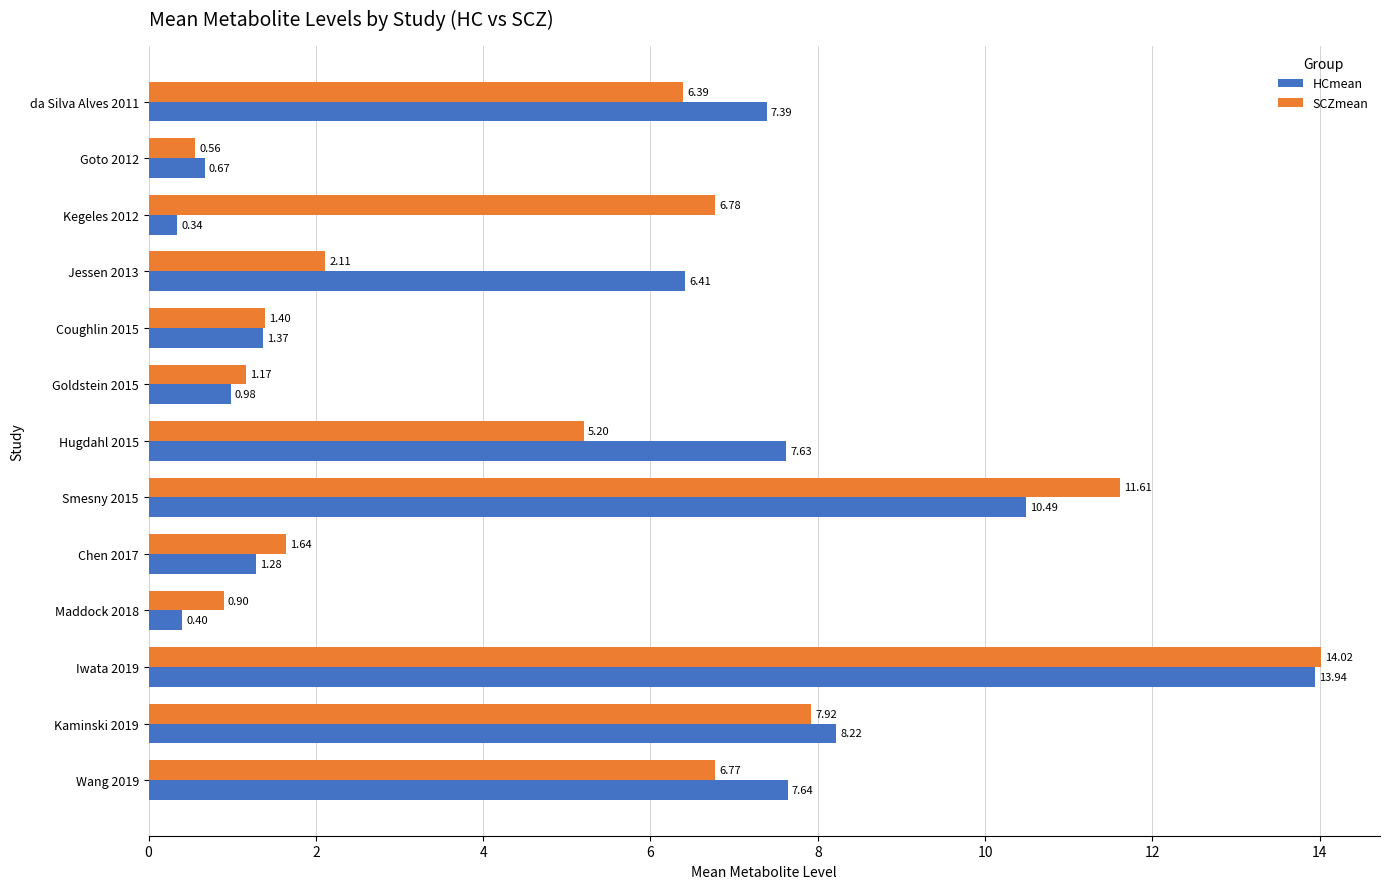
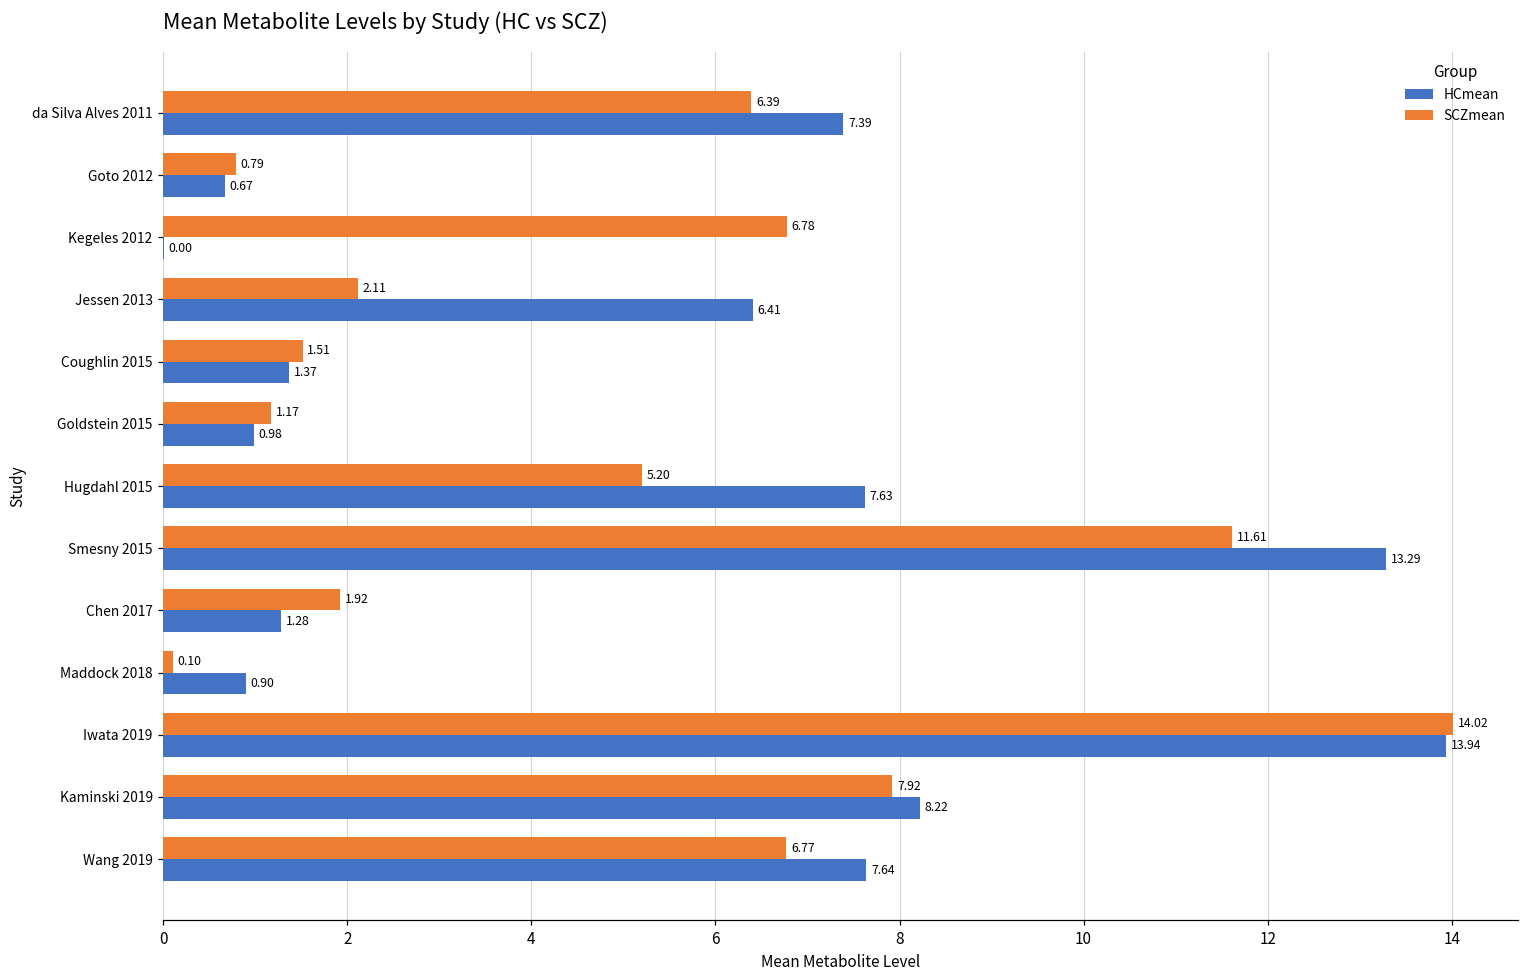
  {
    "HCmean": {
      "da Silva Alves 2011": 7.39,
      "Goto 2012": 0.67,
-     "Kegeles 2012": 0.34,
+     "Kegeles 2012": 0.00,
      "Jessen 2013": 6.41,
      "Coughlin 2015": 1.37,
      "Goldstein 2015": 0.98,
      "Hugdahl 2015": 7.63,
-     "Smesny 2015": 10.49,
+     "Smesny 2015": 13.29,
      "Chen 2017": 1.28,
-     "Maddock 2018": 0.40,
+     "Maddock 2018": 0.90,
      "Iwata 2019": 13.94,
      "Kaminski 2019": 8.22,
      "Wang 2019": 7.64
    },
    "SCZmean": {
      "da Silva Alves 2011": 6.39,
-     "Goto 2012": 0.56,
+     "Goto 2012": 0.79,
      "Kegeles 2012": 6.78,
      "Jessen 2013": 2.11,
-     "Coughlin 2015": 1.40,
+     "Coughlin 2015": 1.51,
      "Goldstein 2015": 1.17,
      "Hugdahl 2015": 5.20,
      "Smesny 2015": 11.61,
-     "Chen 2017": 1.64,
-     "Maddock 2018": 0.90,
+     "Chen 2017": 1.92,
+     "Maddock 2018": 0.10,
      "Iwata 2019": 14.02,
      "Kaminski 2019": 7.92,
      "Wang 2019": 6.77
    }
  }
